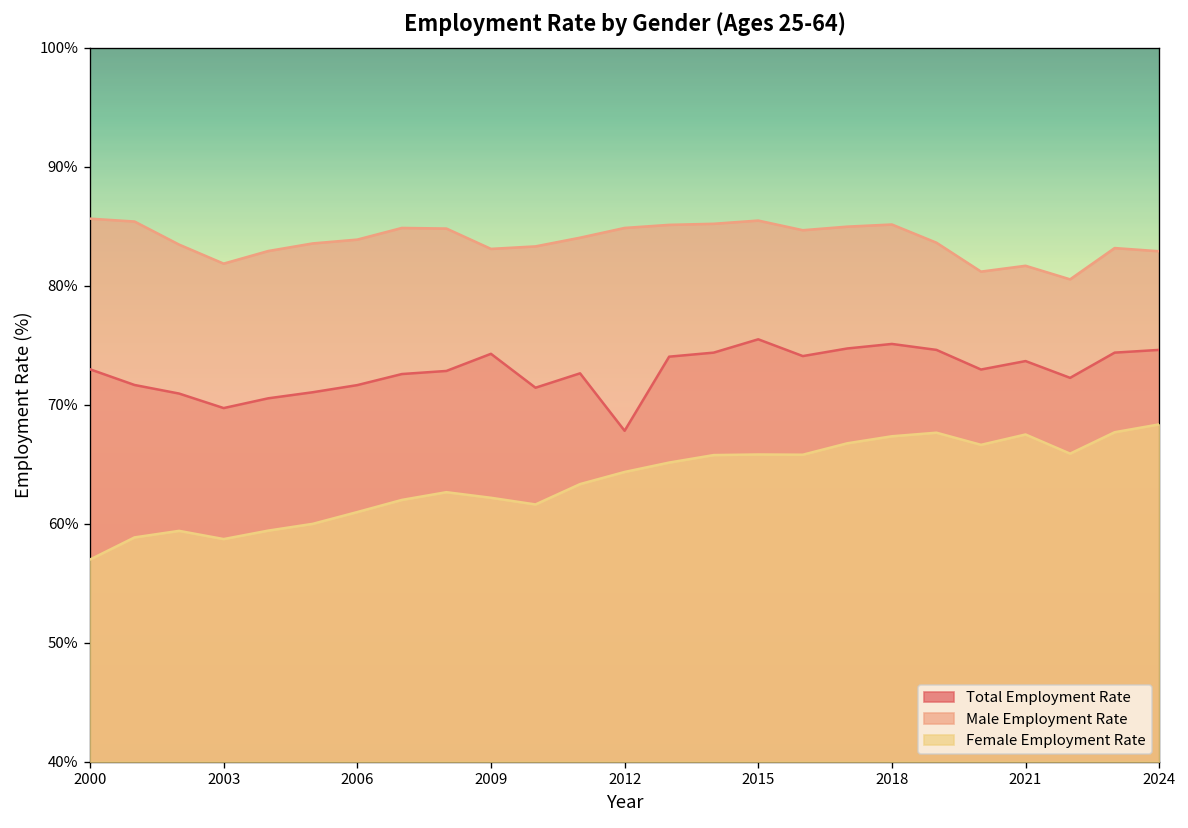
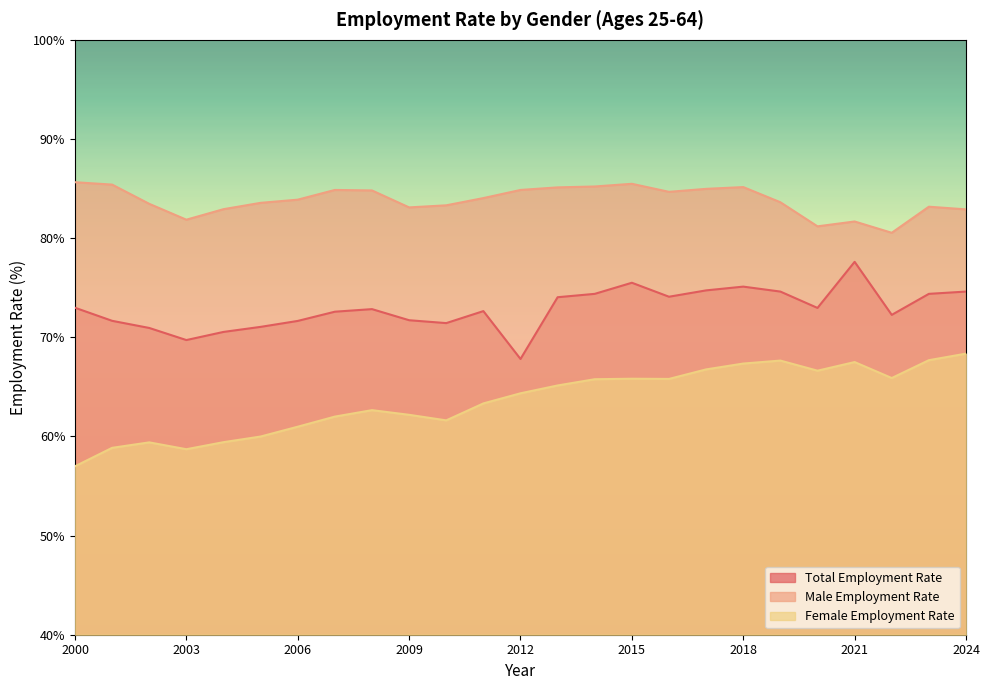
  {
    "Total Employment Rate": {
      "2000": "73%",
      "2003": "70%",
      "2006": "72%",
-     "2009": "74%",
+     "2009": "72%",
      "2012": "68%",
      "2015": "76%",
      "2018": "75%",
-     "2021": "74%",
+     "2021": "78%",
      "2024": "75%"
    }
  }
